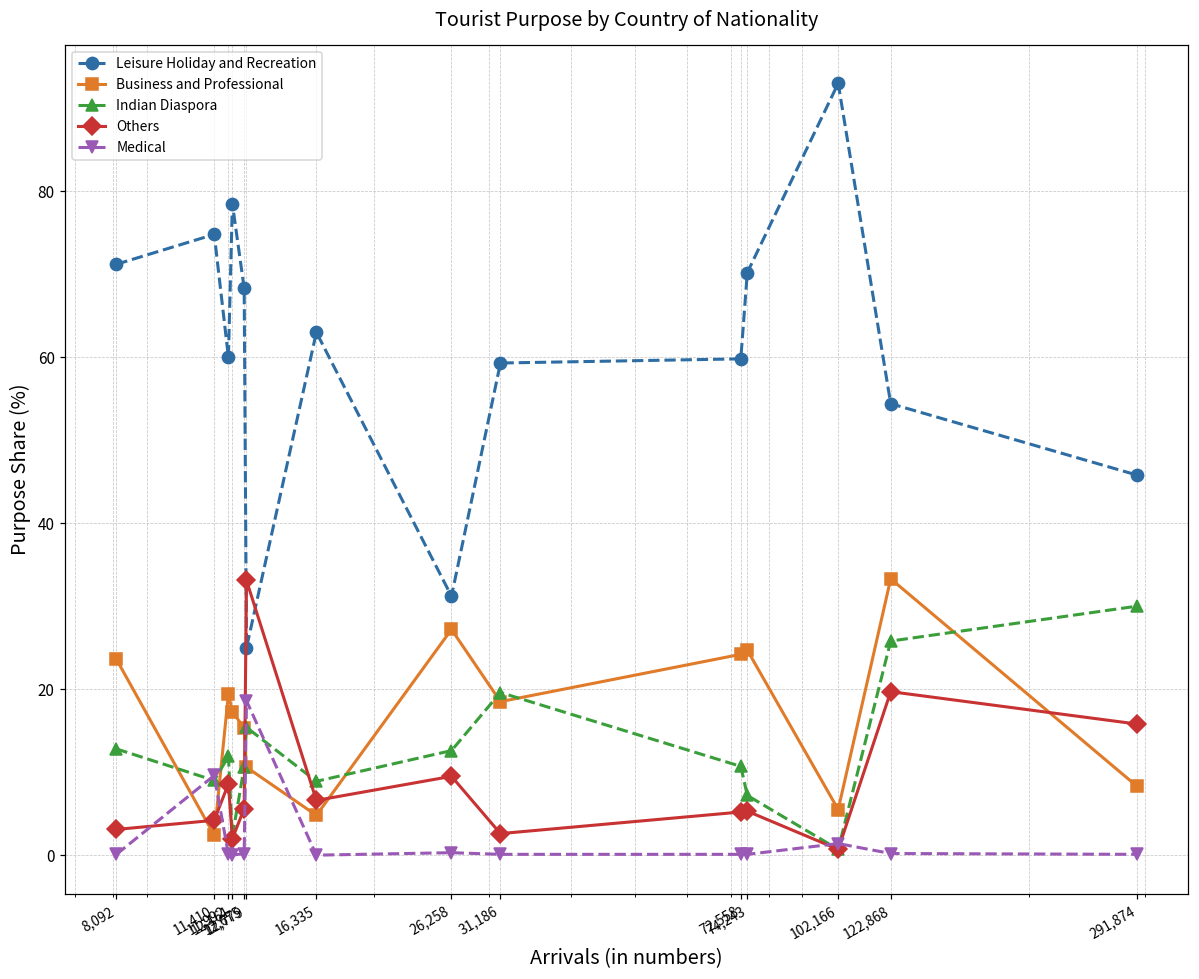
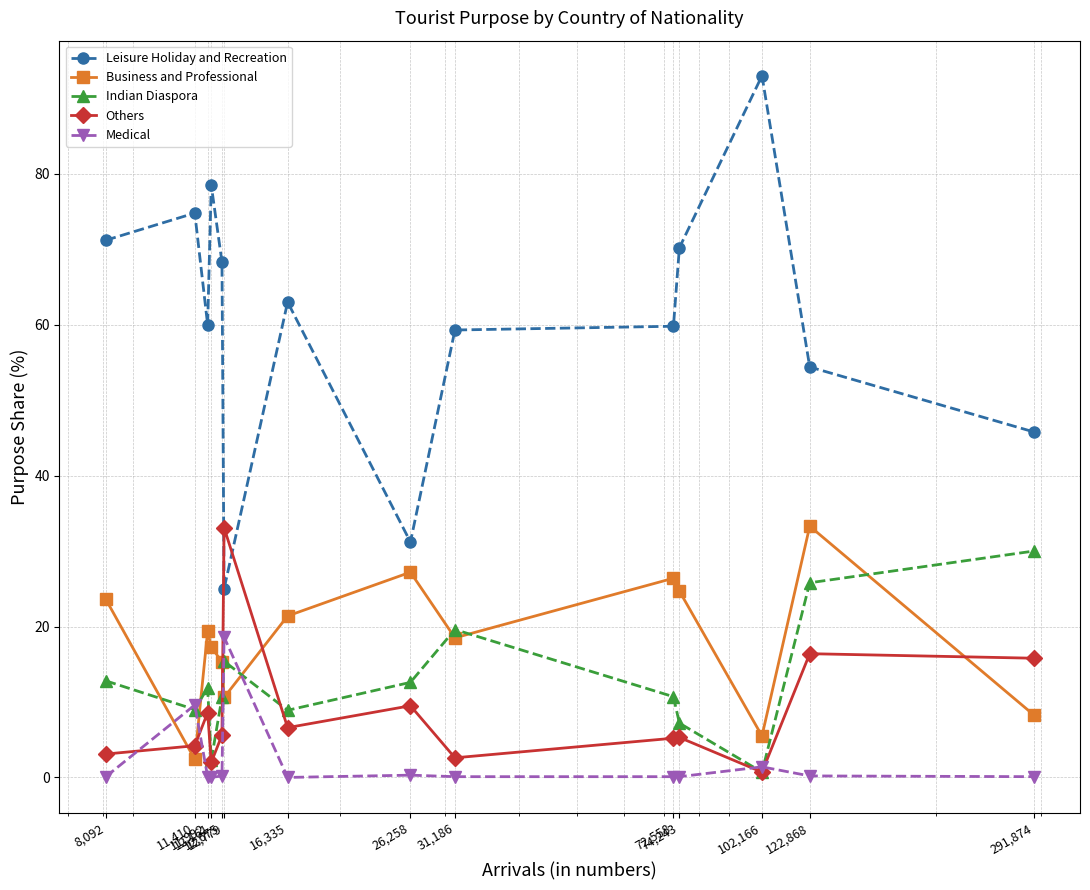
  {
    "Leisure Holiday and Recreation": {
      "8,092": 71,
      "11,410": 75,
      "11,992": 60,
      "12,161": 79,
      "12,675": 68,
      "12,779": 25,
      "16,335": 63,
      "26,258": 31,
      "31,186": 59,
      "72,558": 60,
      "74,243": 70,
      "102,166": 93,
      "122,868": 54,
      "291,874": 46
    },
    "Business and Professional": {
      "8,092": 24,
      "11,410": 2,
      "11,992": 19,
      "12,161": 17,
-     "16,335": 5,
+     "16,335": 21,
      "26,258": 27,
      "31,186": 19,
-     "72,558": 24,
+     "72,558": 26,
      "74,243": 25,
      "102,166": 6,
      "122,868": 33,
      "291,874": 8
    },
    "Indian Diaspora": {
      "8,092": 13,
      "11,410": 9,
      "11,992": 12,
      "16,335": 9,
      "26,258": 13,
      "31,186": 20,
      "72,558": 11,
      "74,243": 7,
      "122,868": 26,
      "291,874": 30
    },
    "Others": {
      "8,092": 3,
      "11,410": 4,
      "11,992": 9,
      "12,675": 6,
      "12,779": 33,
      "16,335": 7,
      "26,258": 10,
      "31,186": 3,
      "72,558": 5,
      "74,243": 5,
-     "122,868": 20,
+     "122,868": 16,
      "291,874": 16
    },
    "Medical": {
      "8,092": 0,
      "11,410": 10,
      "11,992": 0,
      "12,161": 0,
      "12,675": 0,
      "12,779": 19,
      "16,335": 0,
      "26,258": 0,
      "31,186": 0,
      "72,558": 0,
      "74,243": 0,
      "102,166": 1,
      "122,868": 0,
      "291,874": 0
    }
  }
